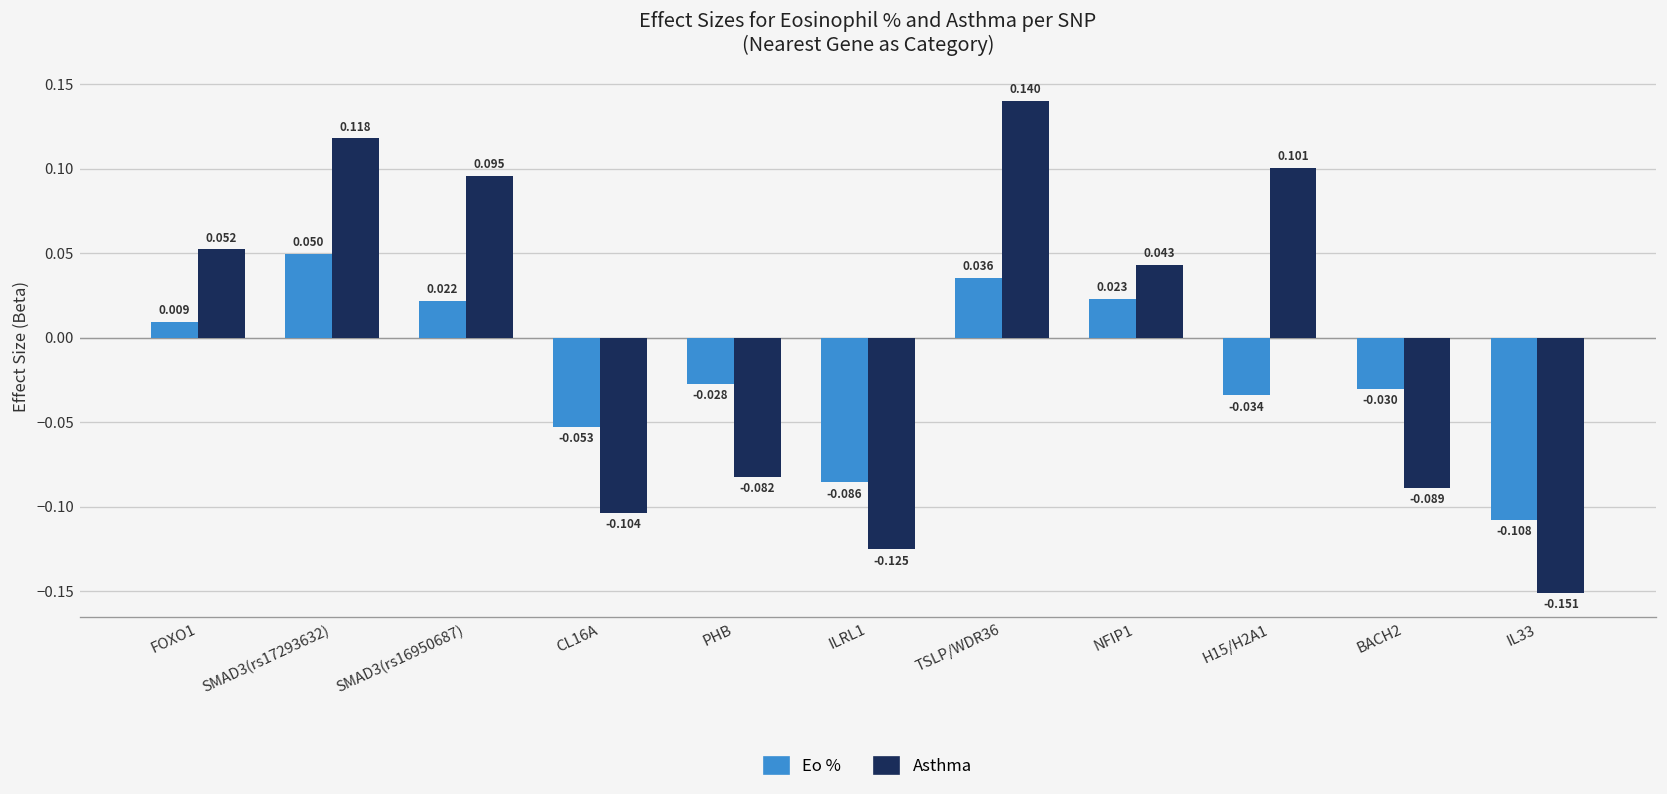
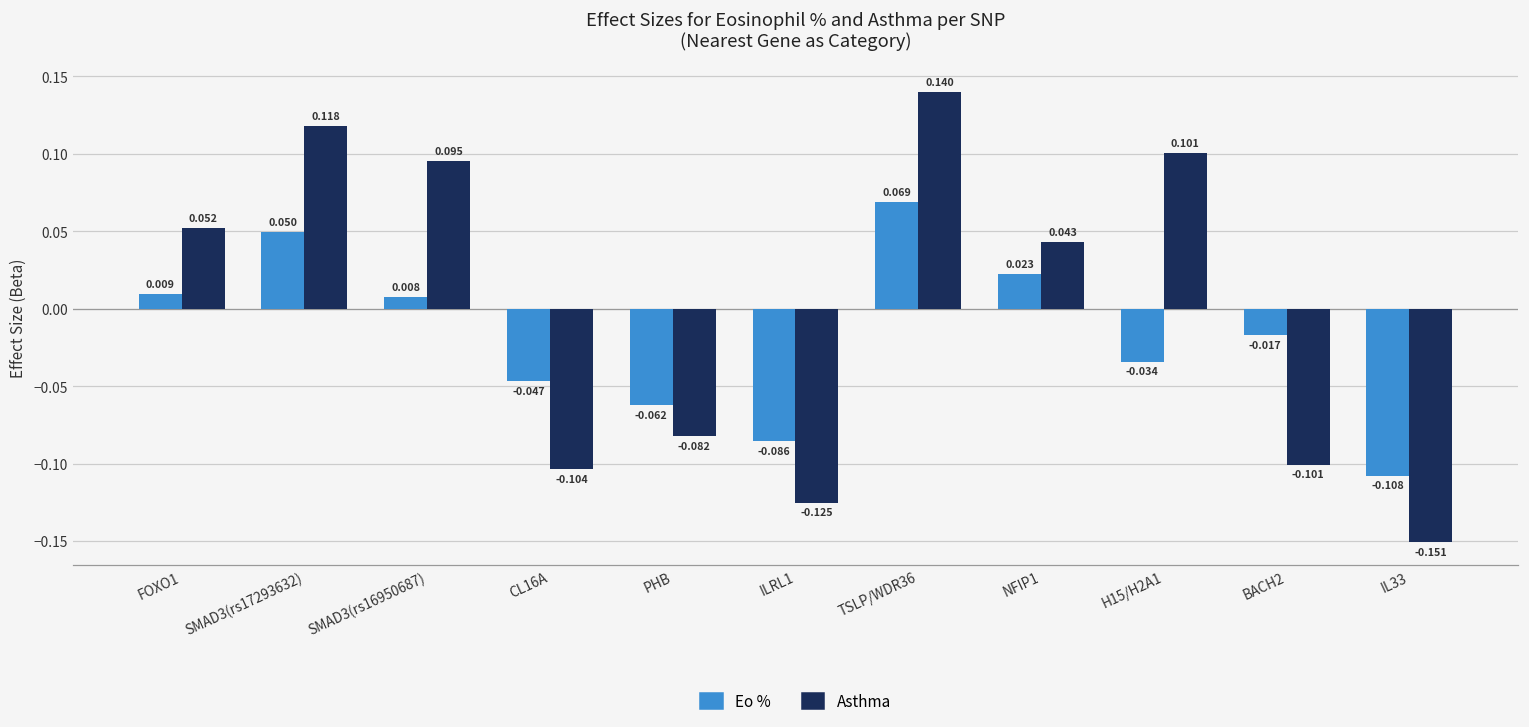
  {
    "Eo %": {
      "FOXO1": 0.009,
      "SMAD3(rs17293632)": 0.050,
-     "SMAD3(rs16950687)": 0.022,
-     "CL16A": -0.053,
-     "PHB": -0.028,
+     "SMAD3(rs16950687)": 0.008,
+     "CL16A": -0.047,
+     "PHB": -0.062,
      "ILRL1": -0.086,
-     "TSLP/WDR36": 0.036,
+     "TSLP/WDR36": 0.069,
      "NFIP1": 0.023,
      "H15/H2A1": -0.034,
-     "BACH2": -0.030,
+     "BACH2": -0.017,
      "IL33": -0.108
    },
    "Asthma": {
      "FOXO1": 0.052,
      "SMAD3(rs17293632)": 0.118,
      "SMAD3(rs16950687)": 0.095,
      "CL16A": -0.104,
      "PHB": -0.082,
      "ILRL1": -0.125,
      "TSLP/WDR36": 0.140,
      "NFIP1": 0.043,
      "H15/H2A1": 0.101,
-     "BACH2": -0.089,
+     "BACH2": -0.101,
      "IL33": -0.151
    }
  }
